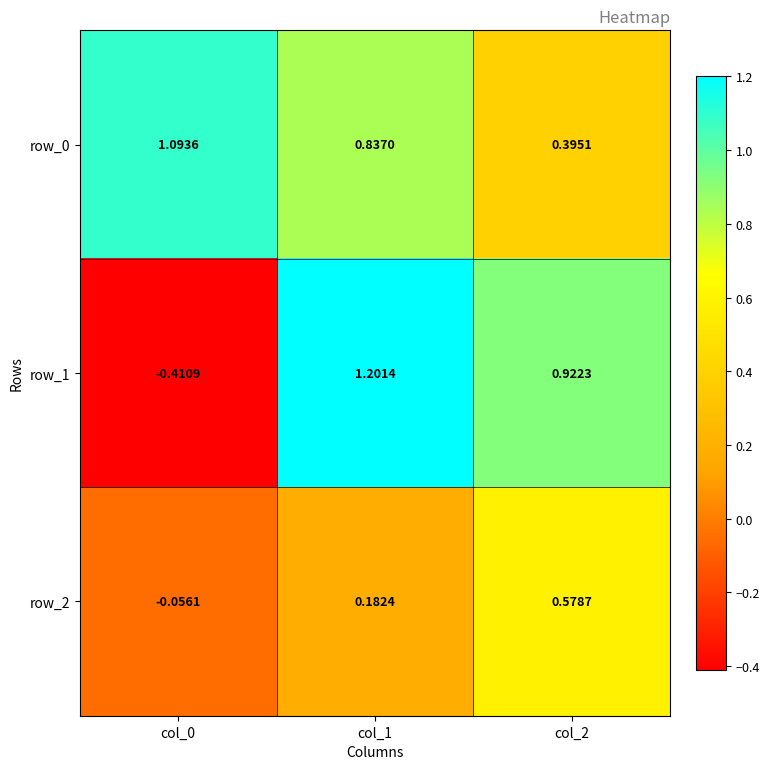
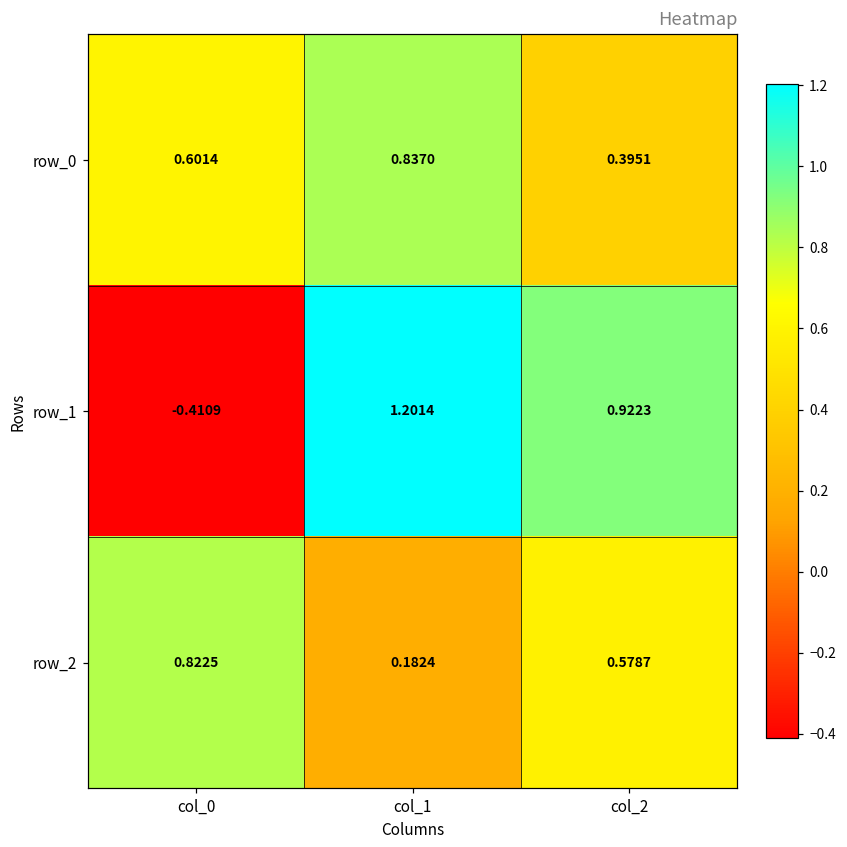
  {
    "row_0": {
-     "col_0": 1.0936,
+     "col_0": 0.6014,
      "col_1": 0.8370,
      "col_2": 0.3951
    },
    "row_1": {
      "col_0": -0.4109,
      "col_1": 1.2014,
      "col_2": 0.9223
    },
    "row_2": {
-     "col_0": -0.0561,
+     "col_0": 0.8225,
      "col_1": 0.1824,
      "col_2": 0.5787
    }
  }
